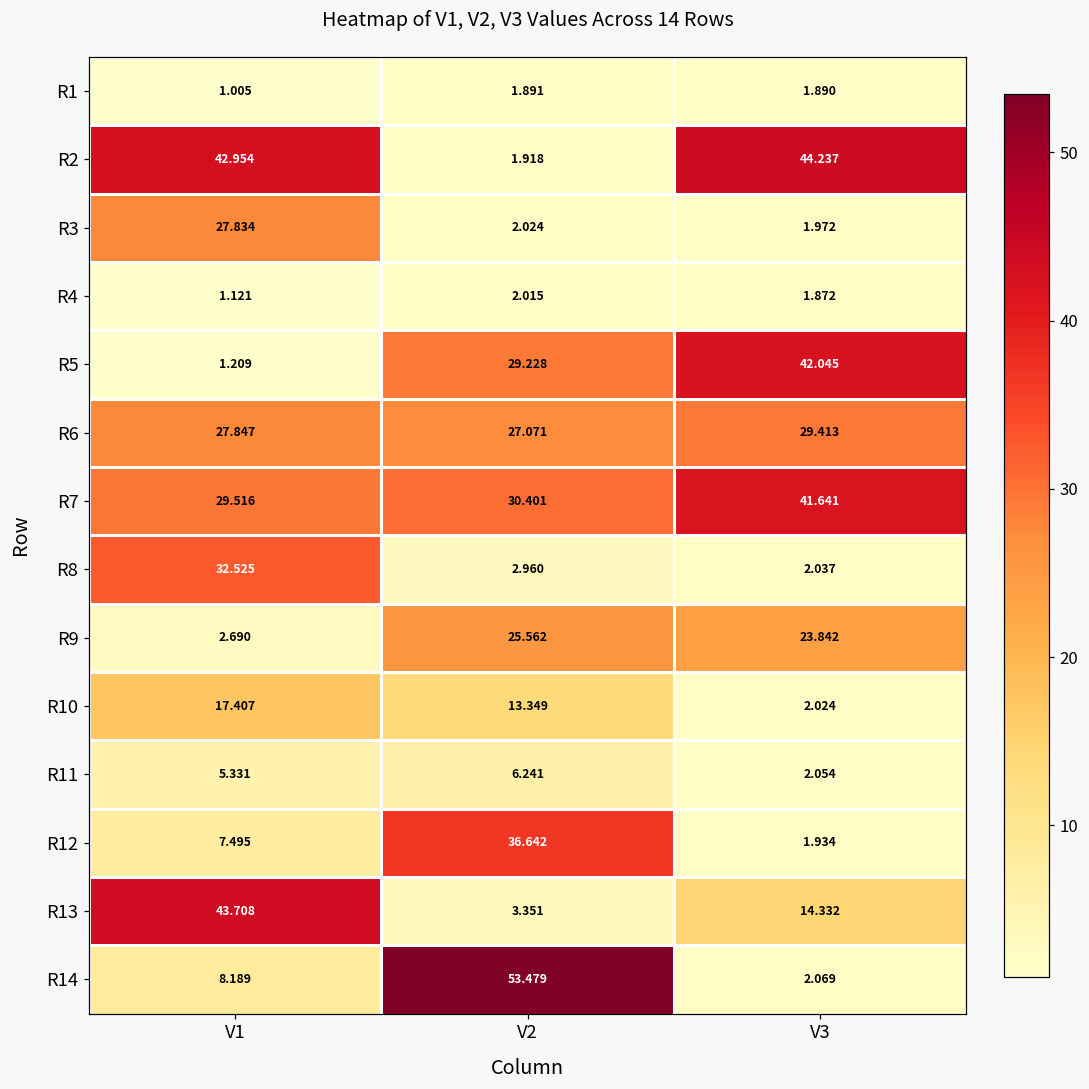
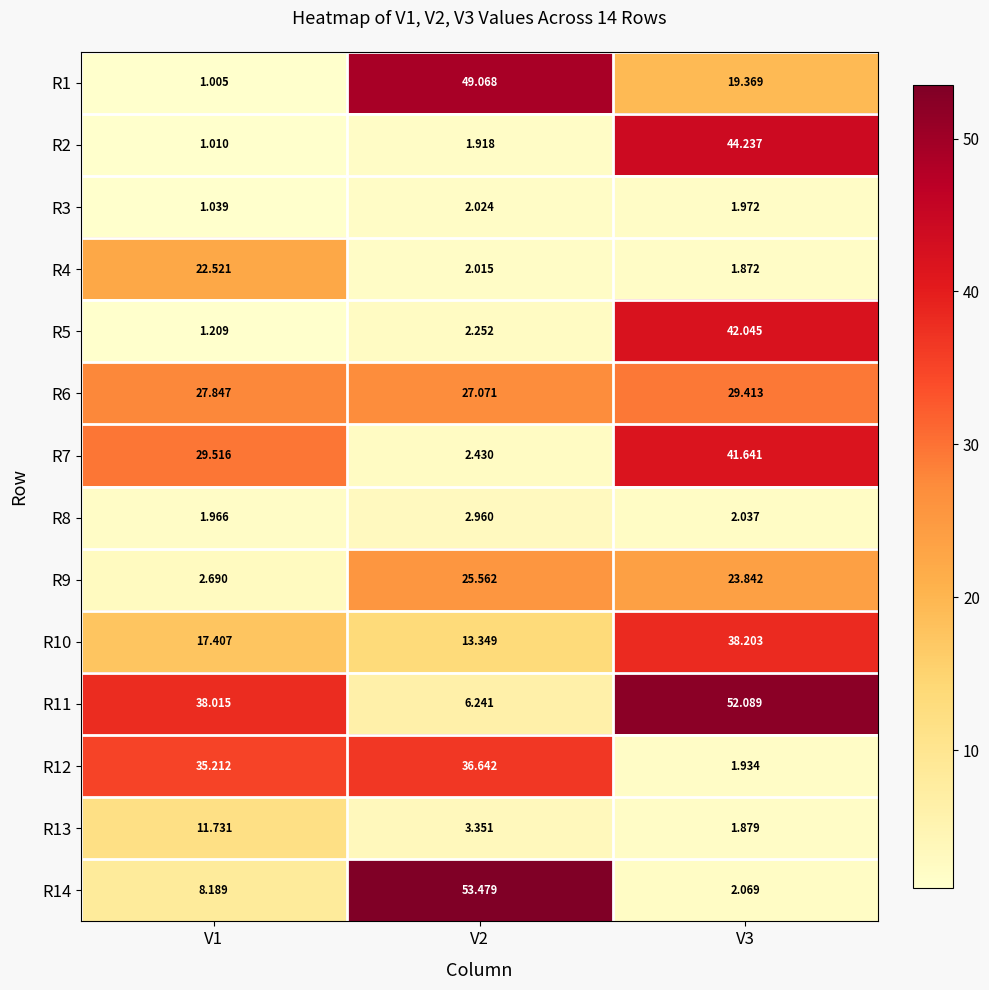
  {
    "R1": {
      "V1": 1.005,
-     "V2": 1.891,
-     "V3": 1.890
+     "V2": 49.068,
+     "V3": 19.369
    },
    "R2": {
-     "V1": 42.954,
+     "V1": 1.010,
      "V2": 1.918,
      "V3": 44.237
    },
    "R3": {
-     "V1": 27.834,
+     "V1": 1.039,
      "V2": 2.024,
      "V3": 1.972
    },
    "R4": {
-     "V1": 1.121,
+     "V1": 22.521,
      "V2": 2.015,
      "V3": 1.872
    },
    "R5": {
      "V1": 1.209,
-     "V2": 29.228,
+     "V2": 2.252,
      "V3": 42.045
    },
    "R6": {
      "V1": 27.847,
      "V2": 27.071,
      "V3": 29.413
    },
    "R7": {
      "V1": 29.516,
-     "V2": 30.401,
+     "V2": 2.430,
      "V3": 41.641
    },
    "R8": {
-     "V1": 32.525,
+     "V1": 1.966,
      "V2": 2.960,
      "V3": 2.037
    },
    "R9": {
      "V1": 2.690,
      "V2": 25.562,
      "V3": 23.842
    },
    "R10": {
      "V1": 17.407,
      "V2": 13.349,
-     "V3": 2.024
+     "V3": 38.203
    },
    "R11": {
-     "V1": 5.331,
+     "V1": 38.015,
      "V2": 6.241,
-     "V3": 2.054
+     "V3": 52.089
    },
    "R12": {
-     "V1": 7.495,
+     "V1": 35.212,
      "V2": 36.642,
      "V3": 1.934
    },
    "R13": {
-     "V1": 43.708,
+     "V1": 11.731,
      "V2": 3.351,
-     "V3": 14.332
+     "V3": 1.879
    },
    "R14": {
      "V1": 8.189,
      "V2": 53.479,
      "V3": 2.069
    }
  }
